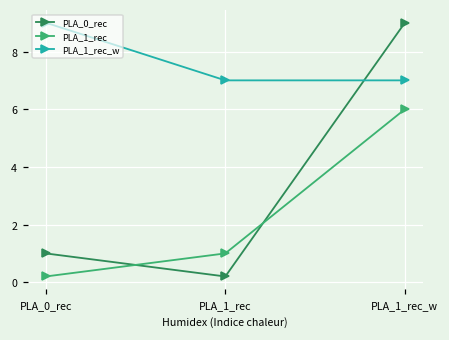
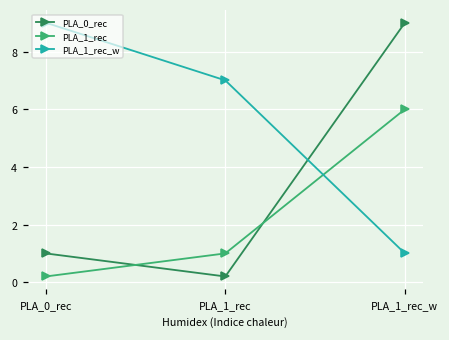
  {
    "PLA_1_rec_w": {
      "PLA_1_rec": 7,
-     "PLA_1_rec_w": 7
+     "PLA_1_rec_w": 1
    }
  }
